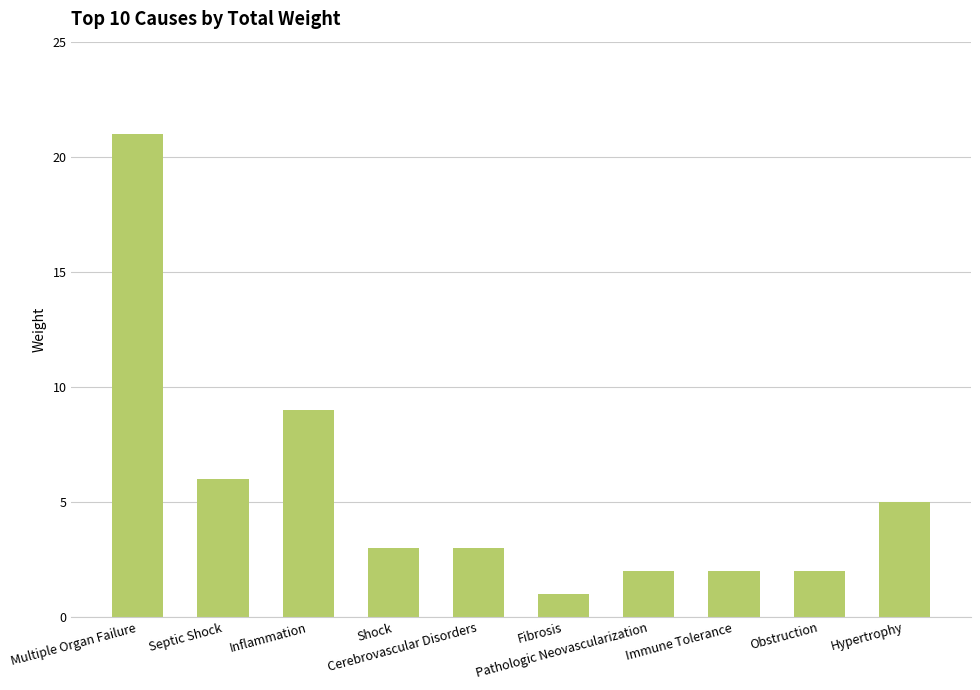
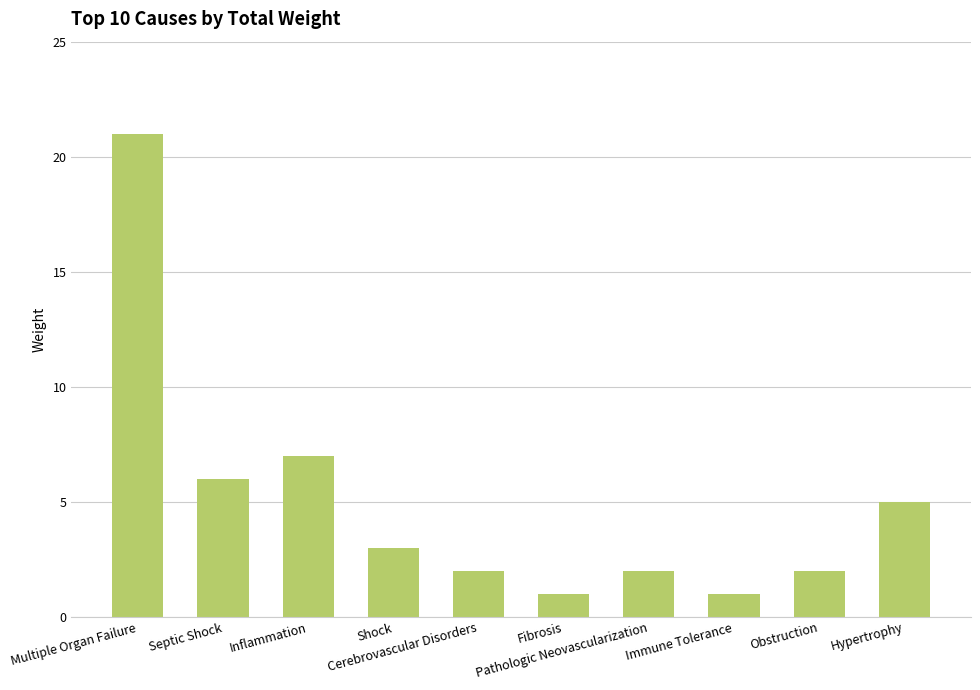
  {
    "Multiple Organ Failure": 21,
    "Septic Shock": 6,
-   "Inflammation": 9,
+   "Inflammation": 7,
    "Shock": 3,
-   "Cerebrovascular Disorders": 3,
+   "Cerebrovascular Disorders": 2,
    "Fibrosis": 1,
    "Pathologic Neovascularization": 2,
-   "Immune Tolerance": 2,
+   "Immune Tolerance": 1,
    "Obstruction": 2,
    "Hypertrophy": 5
  }
